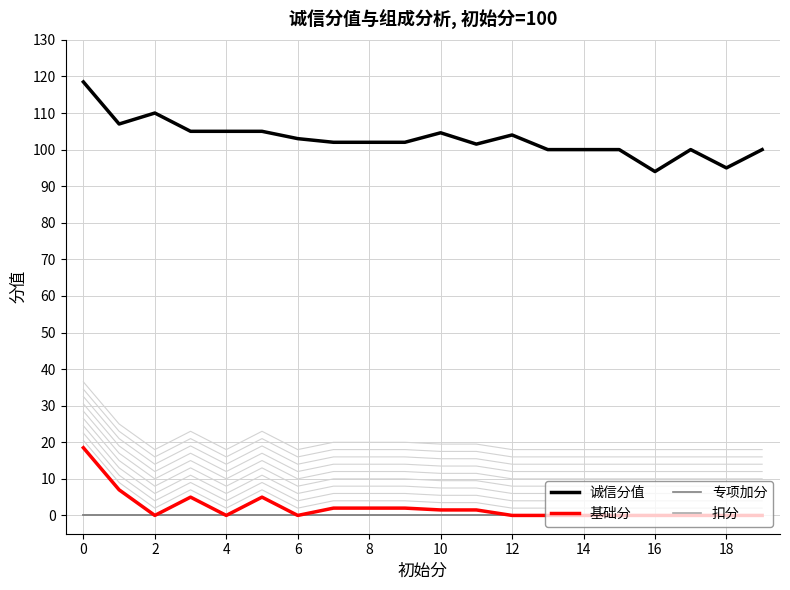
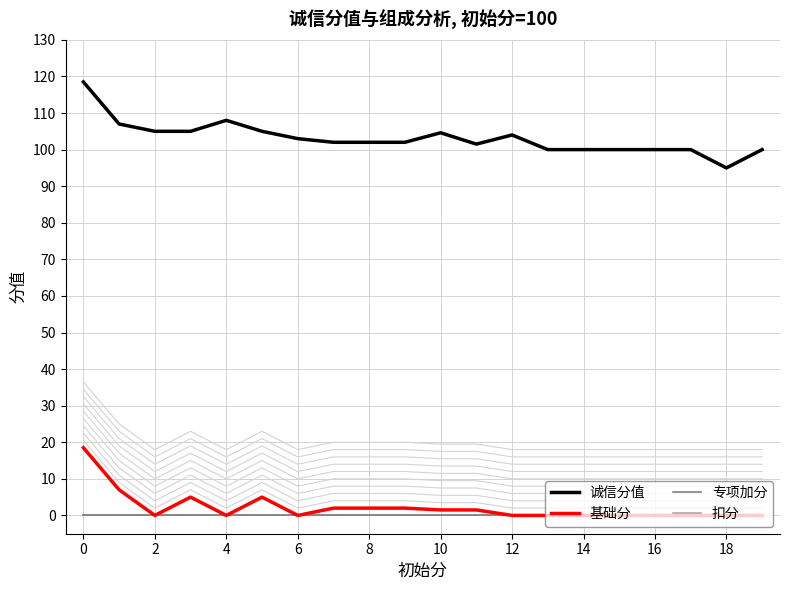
  {
    "诚信分值": {
      "0": 119,
-     "2": 110,
-     "4": 105,
+     "2": 105,
+     "4": 108,
      "6": 103,
      "8": 102,
      "10": 105,
      "12": 104,
      "14": 100,
-     "16": 94,
+     "16": 100,
      "18": 95
    },
    "基础分": {
      "0": 19,
      "8": 2,
      "10": 2
    },
    "扣分": {
      "0": 0,
      "8": 0,
      "10": 0
    }
  }
